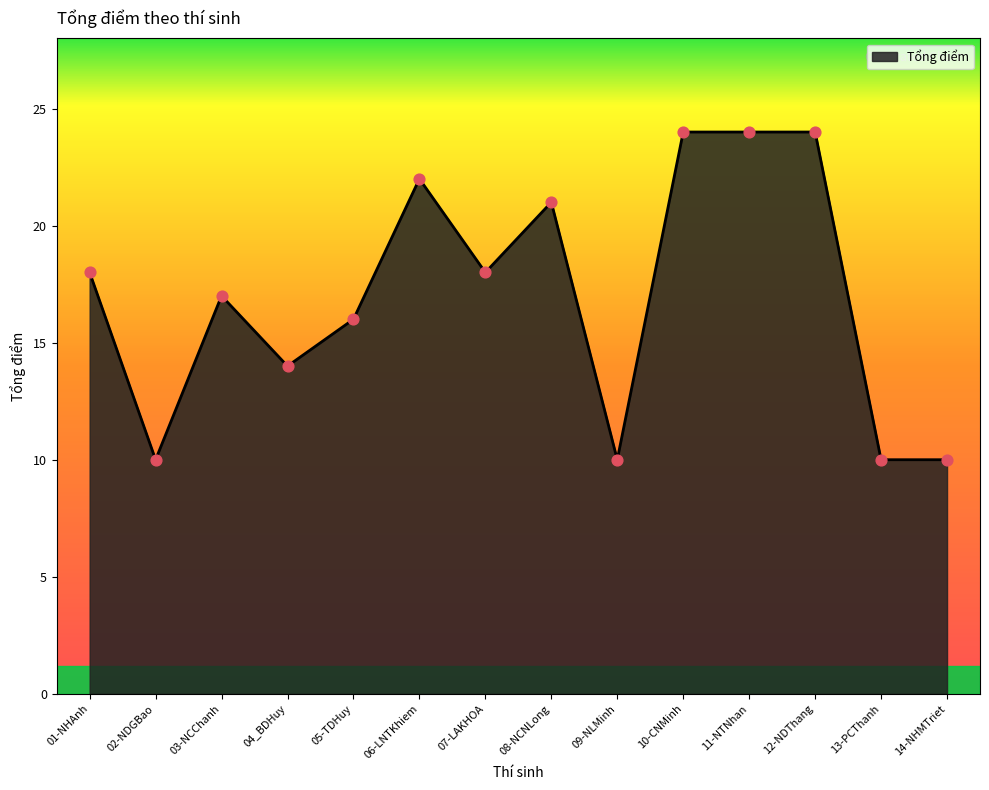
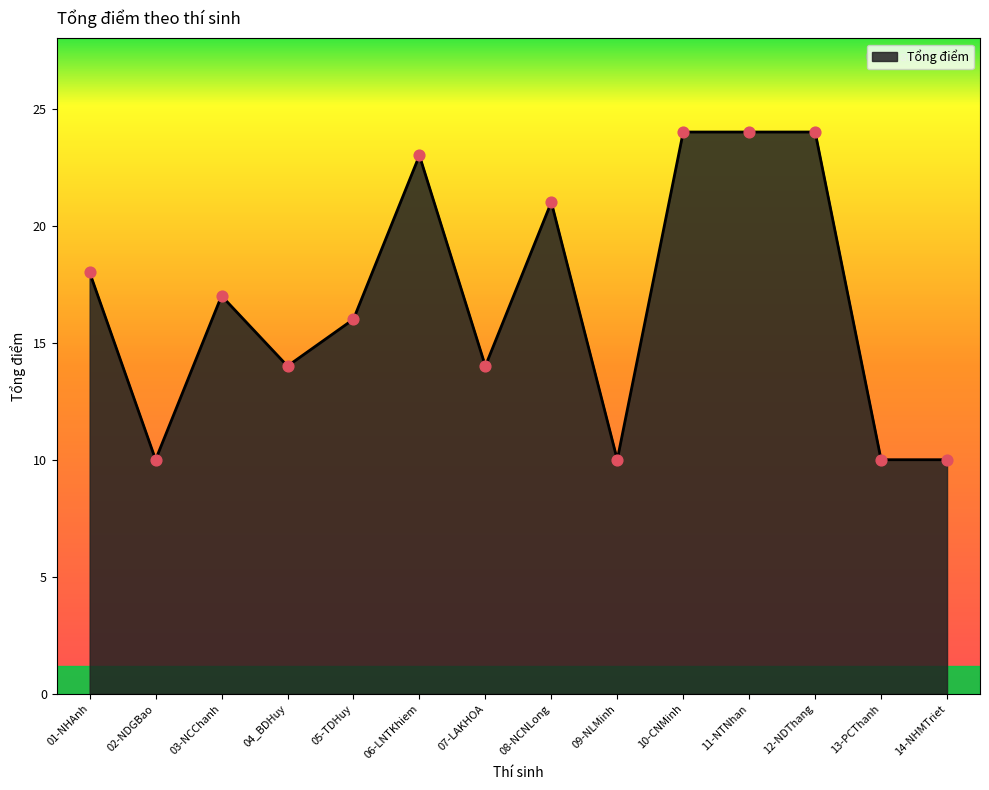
  {
    "01-NHAnh": 18,
    "02-NDGBao": 10,
    "03-NCChanh": 17,
    "04_BDHuy": 14,
    "05-TDHuy": 16,
-   "06-LNTKhiem": 22,
-   "07-LAKHOA": 18,
+   "06-LNTKhiem": 23,
+   "07-LAKHOA": 14,
    "08-NCNLong": 21,
    "09-NLMinh": 10,
    "10-CNMinh": 24,
    "11-NTNhan": 24,
    "12-NDThang": 24,
    "13-PCThanh": 10,
    "14-NHMTriet": 10
  }
